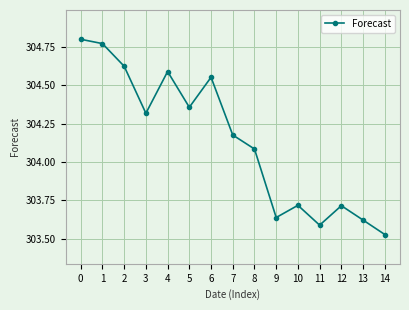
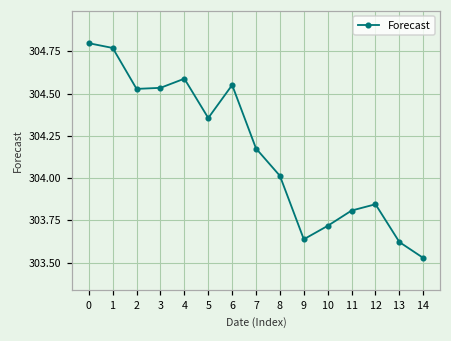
  {
    "0": 304.80,
    "1": 304.77,
-   "2": 304.62,
-   "3": 304.32,
+   "2": 304.53,
+   "3": 304.53,
    "4": 304.59,
    "5": 304.36,
    "6": 304.55,
    "7": 304.18,
-   "8": 304.08,
+   "8": 304.01,
    "9": 303.64,
    "10": 303.72,
-   "11": 303.59,
-   "12": 303.72,
+   "11": 303.81,
+   "12": 303.85,
    "13": 303.62,
    "14": 303.53
  }
